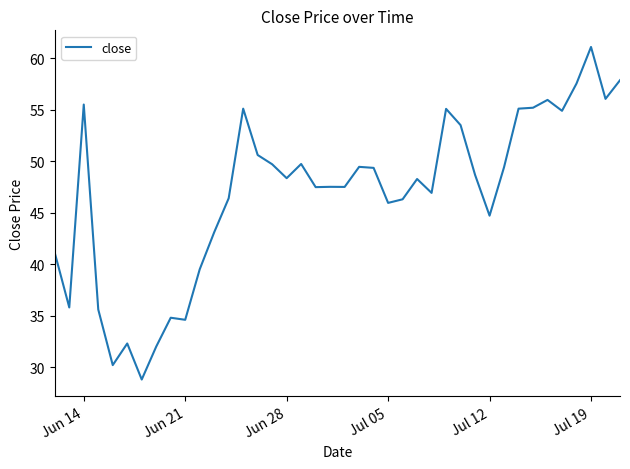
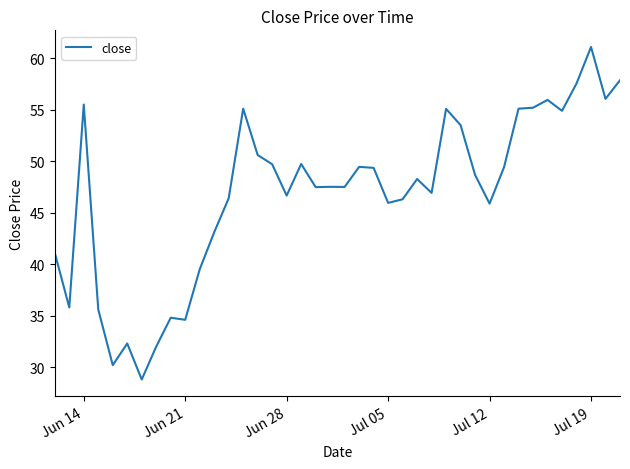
  {
    "Jun 14": 55.5,
    "Jun 21": 34.6,
-   "Jun 28": 48.4,
+   "Jun 28": 46.7,
    "Jul 05": 46.0,
-   "Jul 12": 44.7,
+   "Jul 12": 45.9,
    "Jul 19": 61.1
  }
